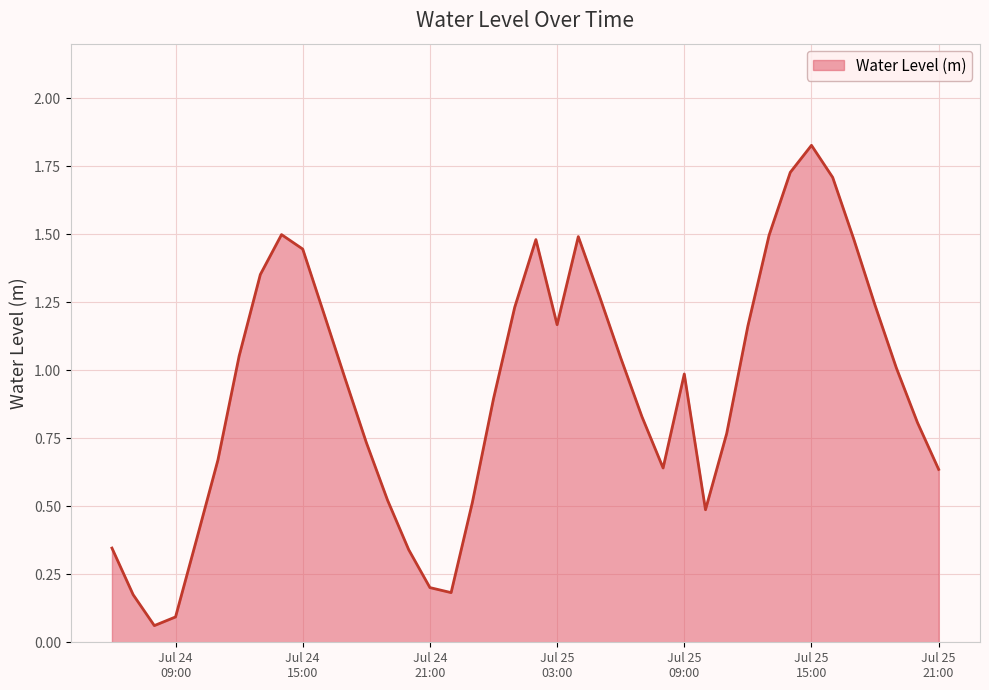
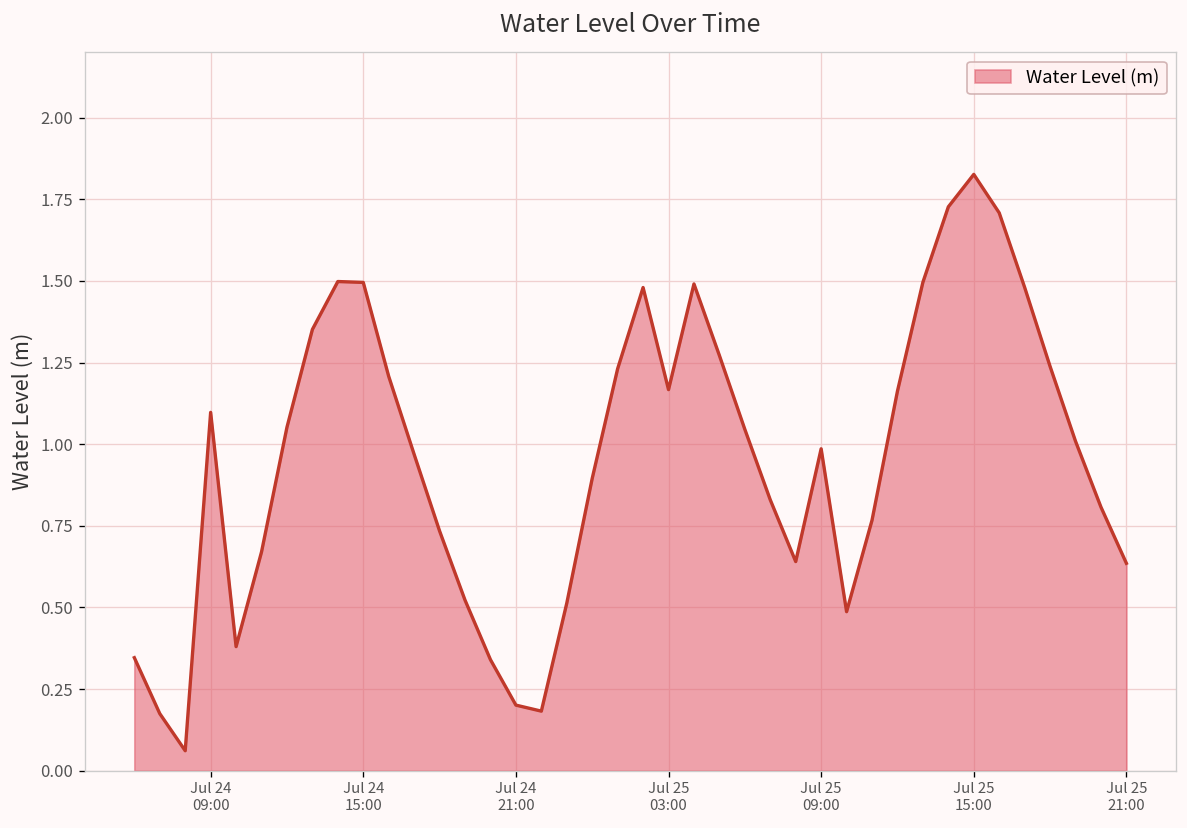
  {
-   "Jul 24 09:00": 0.09,
-   "Jul 24 15:00": 1.45,
+   "Jul 24 09:00": 1.10,
+   "Jul 24 15:00": 1.50,
    "Jul 24 21:00": 0.20,
    "Jul 25 03:00": 1.17,
    "Jul 25 09:00": 0.99,
    "Jul 25 15:00": 1.83,
    "Jul 25 21:00": 0.64
  }
